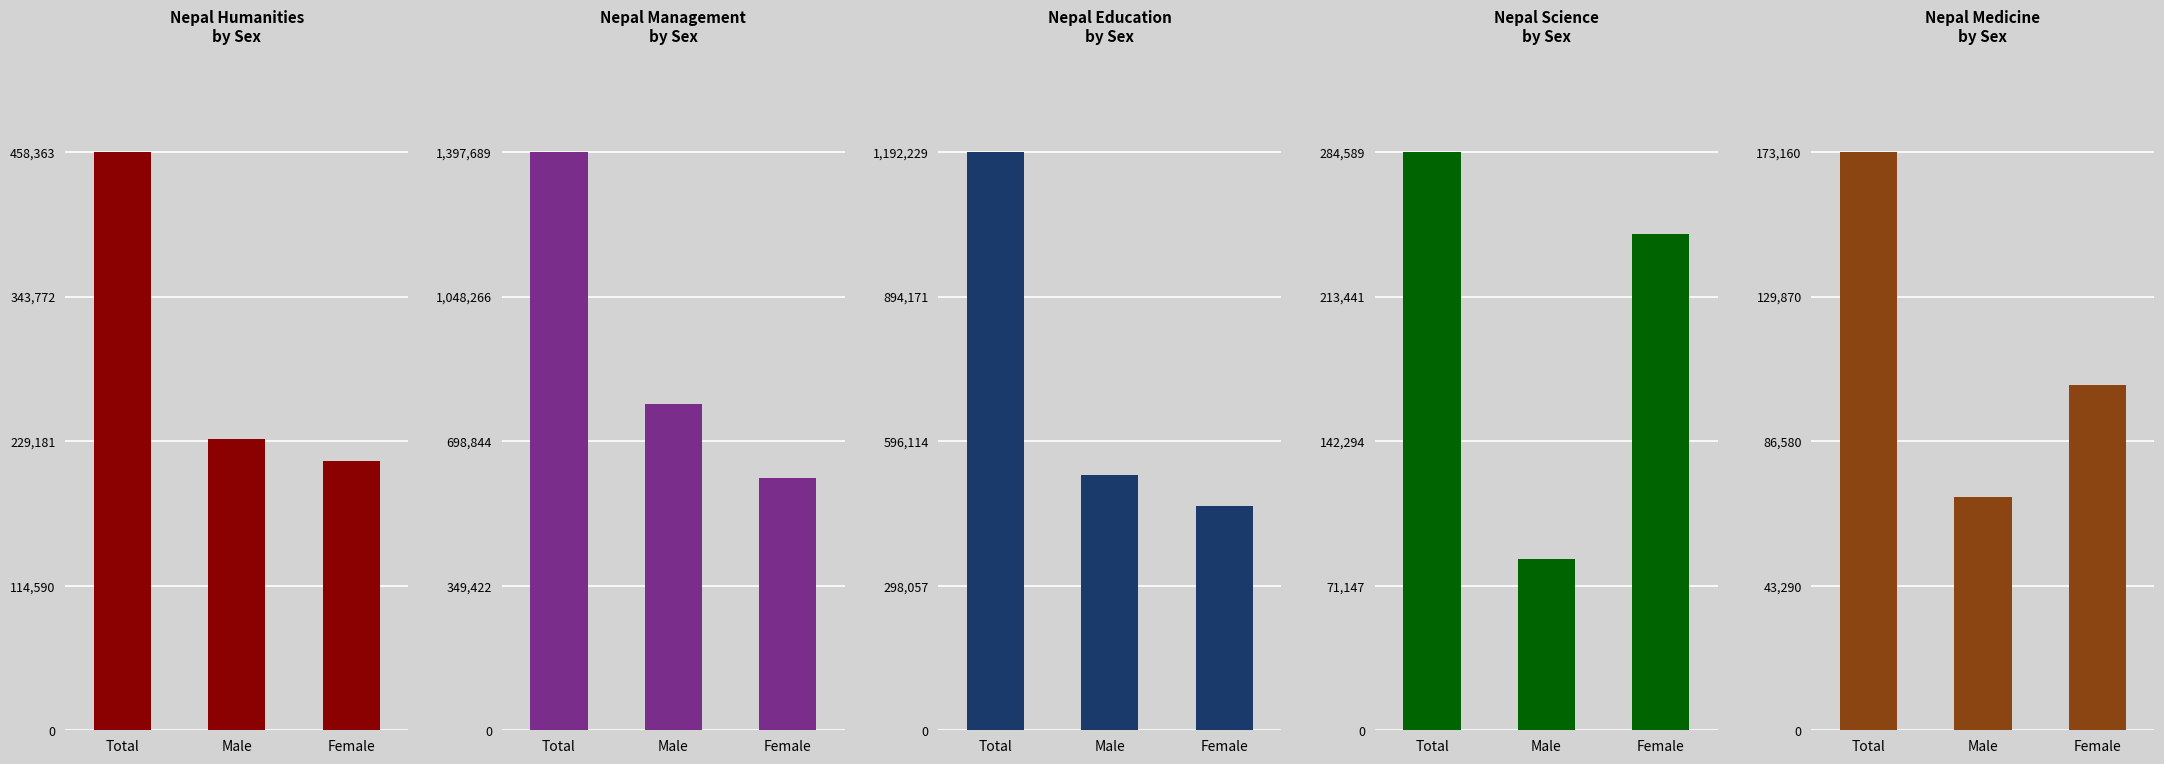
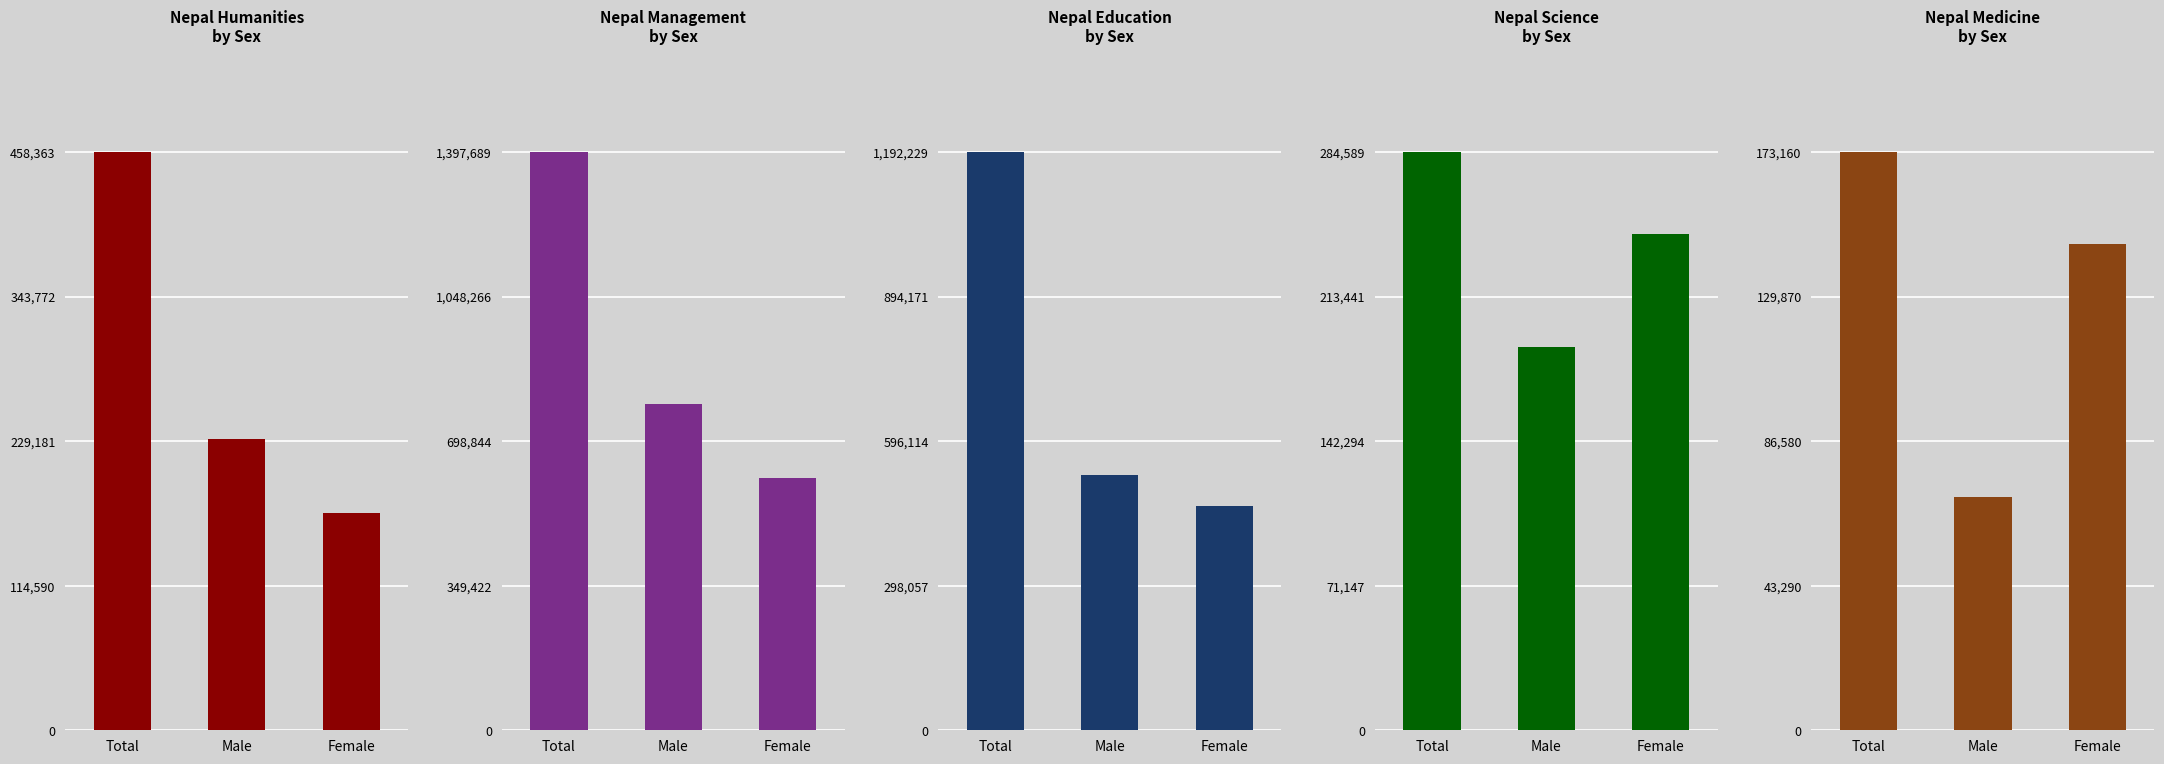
  {
    "Nepal Humanities by Sex": {
      "Total": "458,000",
      "Male": "231,000",
-     "Female": "213,000"
+     "Female": "172,000"
    },
    "Nepal Management by Sex": {
      "Total": "1,400,000",
      "Male": "790,000",
      "Female": "610,000"
    },
    "Nepal Education by Sex": {
      "Total": "1,190,000",
      "Male": "530,000",
      "Female": "460,000"
    },
    "Nepal Science by Sex": {
      "Total": "285,000",
-     "Male": "84,000",
+     "Male": "189,000",
      "Female": "244,000"
    },
    "Nepal Medicine by Sex": {
      "Total": "173,000",
      "Male": "70,000",
-     "Female": "103,000"
+     "Female": "146,000"
    }
  }
